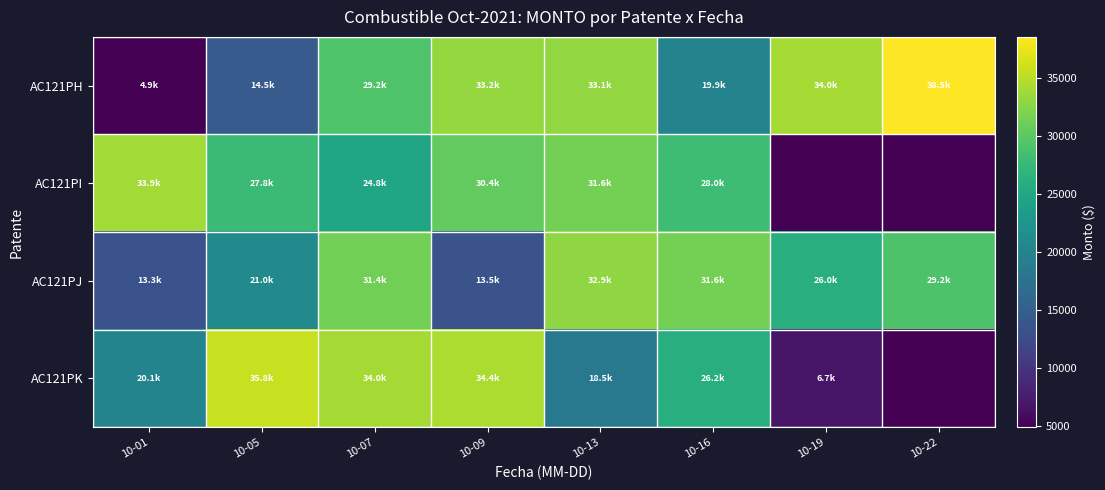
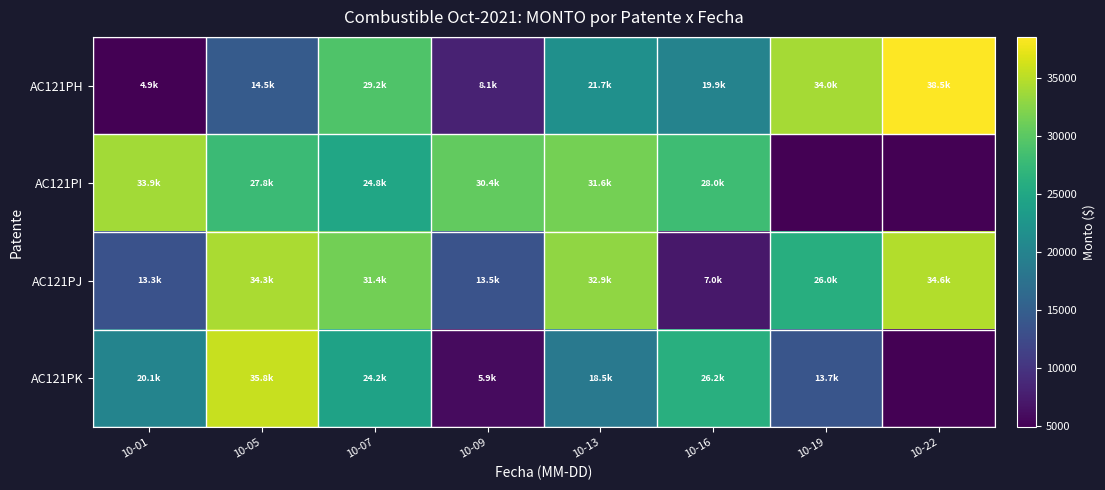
  {
    "AC121PH": {
      "10-01": "4.9k",
      "10-05": "14.5k",
      "10-07": "29.2k",
-     "10-09": "33.2k",
-     "10-13": "33.1k",
+     "10-09": "8.1k",
+     "10-13": "21.7k",
      "10-16": "19.9k",
      "10-19": "34.0k",
      "10-22": "38.5k"
    },
    "AC121PI": {
      "10-01": "33.9k",
      "10-05": "27.8k",
      "10-07": "24.8k",
      "10-09": "30.4k",
      "10-13": "31.6k",
      "10-16": "28.0k"
    },
    "AC121PJ": {
      "10-01": "13.3k",
-     "10-05": "21.0k",
+     "10-05": "34.3k",
      "10-07": "31.4k",
      "10-09": "13.5k",
      "10-13": "32.9k",
-     "10-16": "31.6k",
+     "10-16": "7.0k",
      "10-19": "26.0k",
-     "10-22": "29.2k"
+     "10-22": "34.6k"
    },
    "AC121PK": {
      "10-01": "20.1k",
      "10-05": "35.8k",
-     "10-07": "34.0k",
-     "10-09": "34.4k",
+     "10-07": "24.2k",
+     "10-09": "5.9k",
      "10-13": "18.5k",
      "10-16": "26.2k",
-     "10-19": "6.7k"
+     "10-19": "13.7k"
    }
  }
